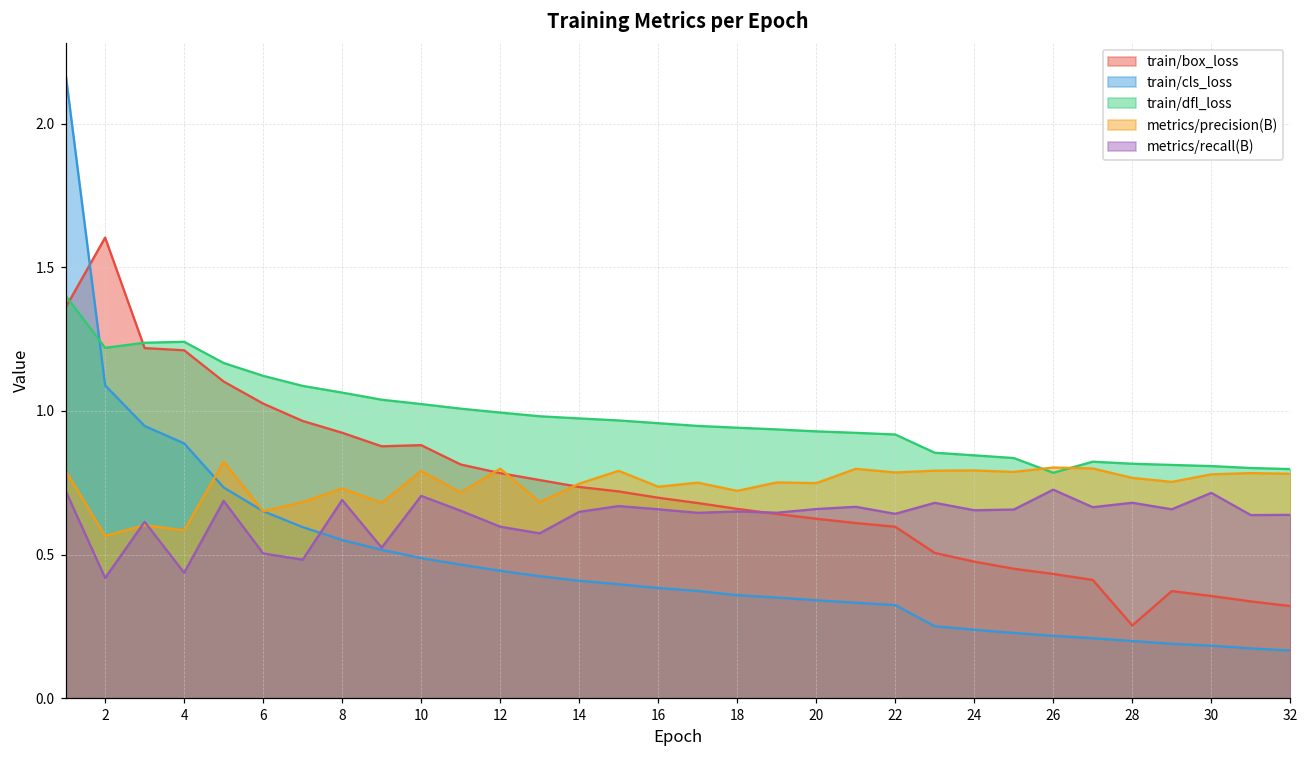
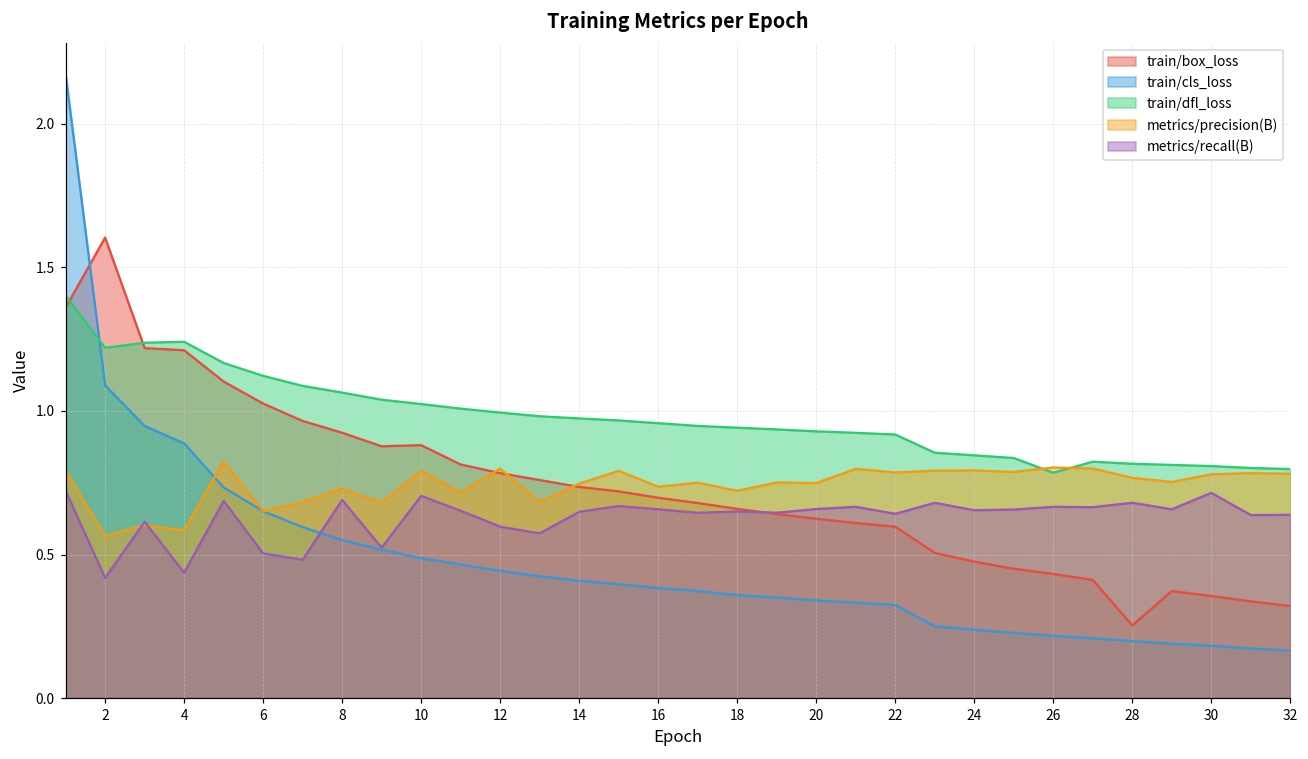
  {
    "train/box_loss": {
      "2": 1.60,
      "4": 1.21,
      "6": 1.03,
      "8": 0.92,
      "10": 0.88,
      "12": 0.78,
      "14": 0.74,
      "16": 0.70,
      "20": 0.62,
      "22": 0.60,
      "24": 0.48,
      "26": 0.43,
      "28": 0.25,
      "30": 0.36,
      "32": 0.32
    },
    "train/cls_loss": {
      "2": 1.09,
      "4": 0.89,
      "8": 0.55,
      "10": 0.49,
      "12": 0.44,
      "14": 0.41,
      "16": 0.38,
      "18": 0.36,
      "20": 0.34,
      "22": 0.32,
      "24": 0.24,
      "26": 0.22,
      "28": 0.20,
      "30": 0.18,
      "32": 0.17
    },
    "train/dfl_loss": {
      "2": 1.22,
      "4": 1.24,
      "6": 1.12,
      "8": 1.06,
      "10": 1.02,
      "12": 0.99,
      "14": 0.97,
      "16": 0.96,
      "18": 0.94,
      "20": 0.93,
      "22": 0.92,
      "24": 0.85,
      "26": 0.78,
      "28": 0.82,
      "30": 0.81,
      "32": 0.80
    },
    "metrics/precision(B)": {
      "2": 0.56,
      "4": 0.58,
      "8": 0.73,
      "10": 0.79,
      "12": 0.80,
      "14": 0.75,
      "16": 0.74,
      "18": 0.72,
      "20": 0.75,
      "22": 0.79,
      "24": 0.79,
      "26": 0.80,
      "28": 0.77,
      "30": 0.78,
      "32": 0.78
    },
    "metrics/recall(B)": {
      "2": 0.42,
      "4": 0.44,
      "6": 0.50,
      "8": 0.69,
      "10": 0.70,
      "12": 0.60,
      "14": 0.65,
      "16": 0.66,
      "20": 0.66,
      "22": 0.64,
      "24": 0.65,
-     "26": 0.73,
+     "26": 0.67,
      "28": 0.68,
      "30": 0.71,
      "32": 0.64
    }
  }
